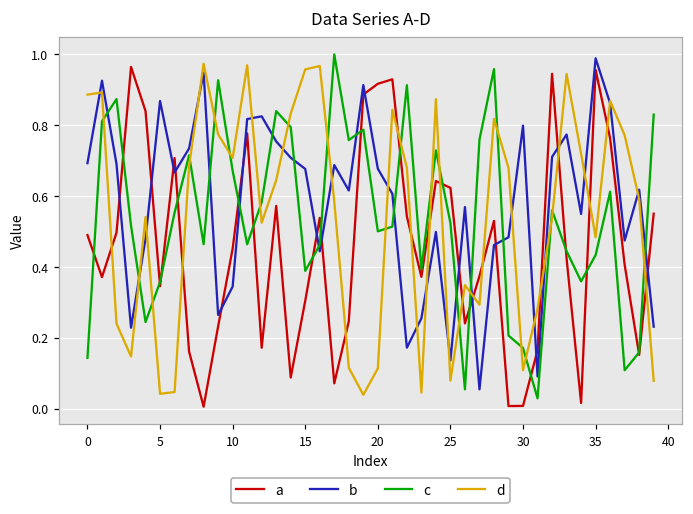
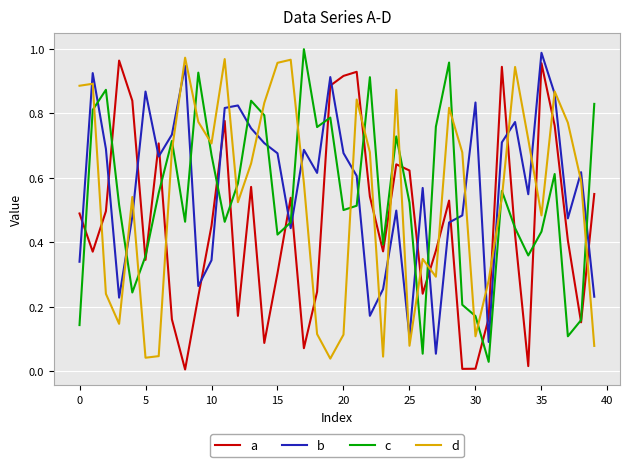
  {
    "a": {
      "0": 0.49,
      "5": 0.35,
      "10": 0.45,
      "15": 0.30,
      "20": 0.92,
      "25": 0.62,
      "30": 0.01,
      "35": 0.96
    },
    "b": {
-     "0": 0.69,
+     "0": 0.34,
      "5": 0.87,
      "10": 0.34,
      "15": 0.68,
      "20": 0.68,
-     "25": 0.14,
-     "30": 0.80,
+     "25": 0.11,
+     "30": 0.83,
      "35": 0.99
    },
    "c": {
      "0": 0.14,
      "5": 0.36,
      "10": 0.67,
-     "15": 0.39,
+     "15": 0.42,
      "20": 0.50,
      "25": 0.52,
      "30": 0.17,
      "35": 0.43
    },
    "d": {
      "0": 0.89,
      "5": 0.04,
      "10": 0.71,
      "15": 0.96,
      "20": 0.11,
      "25": 0.08,
      "30": 0.11,
      "35": 0.48
    }
  }
